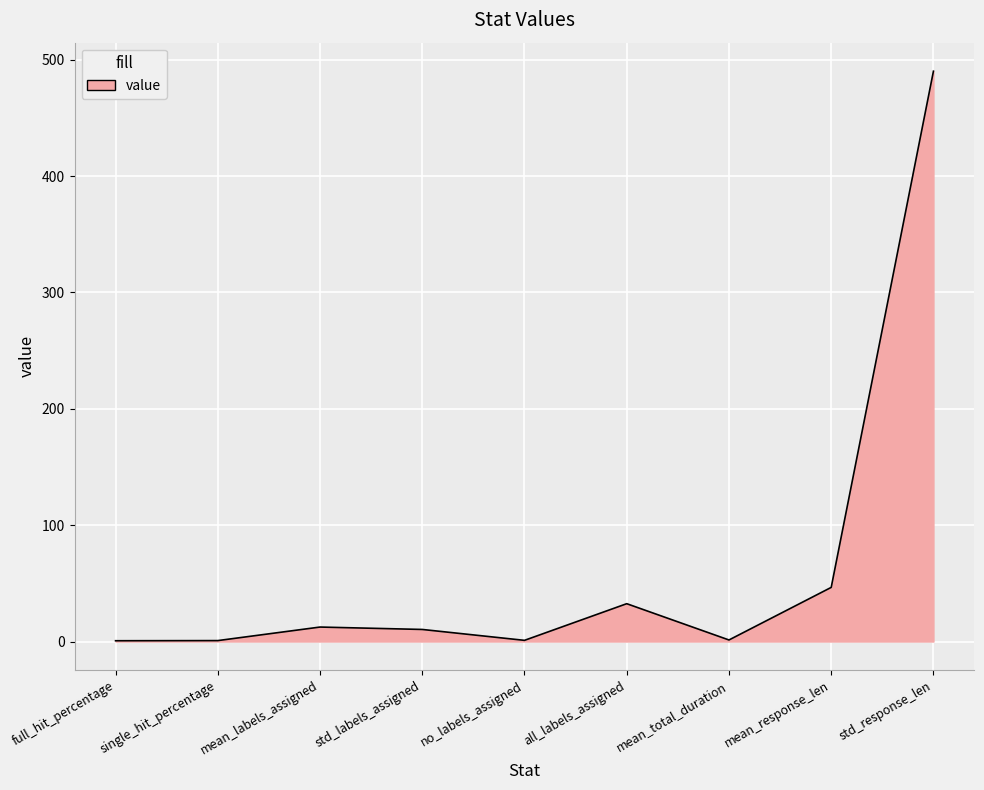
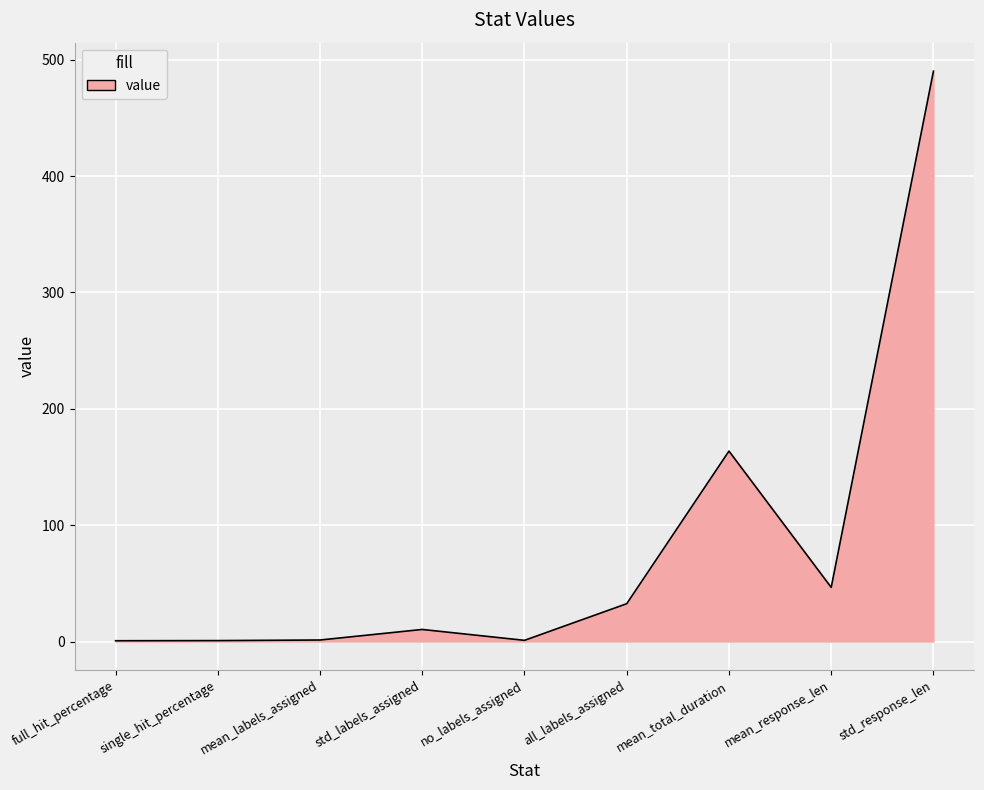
  {
    "full_hit_percentage": 1,
    "single_hit_percentage": 1,
-   "mean_labels_assigned": 12,
+   "mean_labels_assigned": 1,
    "std_labels_assigned": 10,
    "no_labels_assigned": 1,
    "all_labels_assigned": 33,
-   "mean_total_duration": 1,
+   "mean_total_duration": 164,
    "mean_response_len": 47,
    "std_response_len": 490
  }
